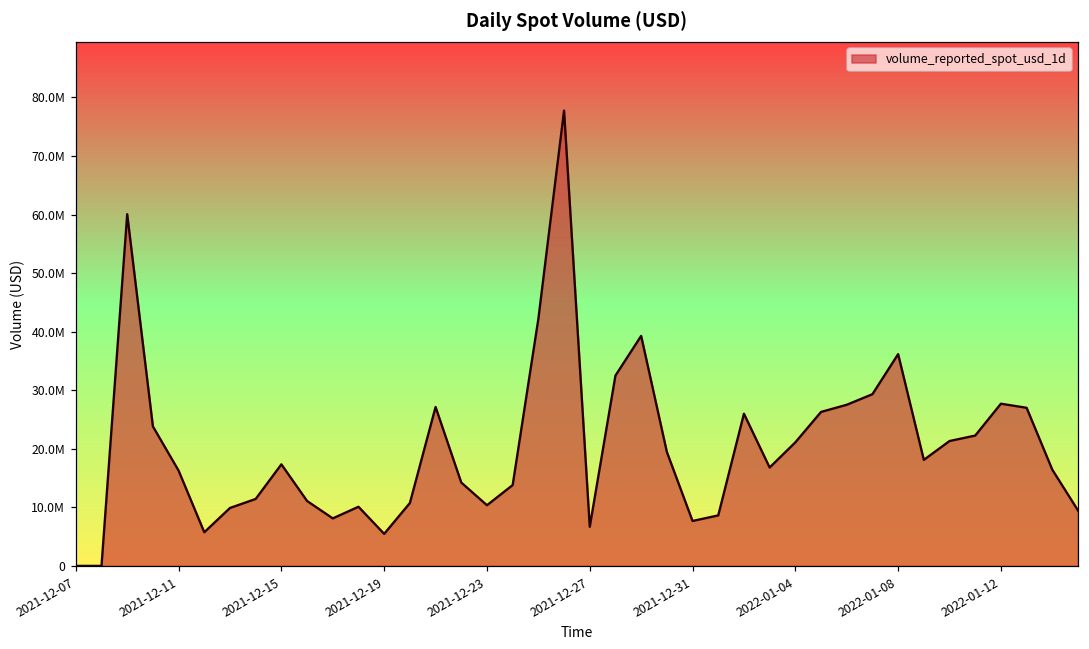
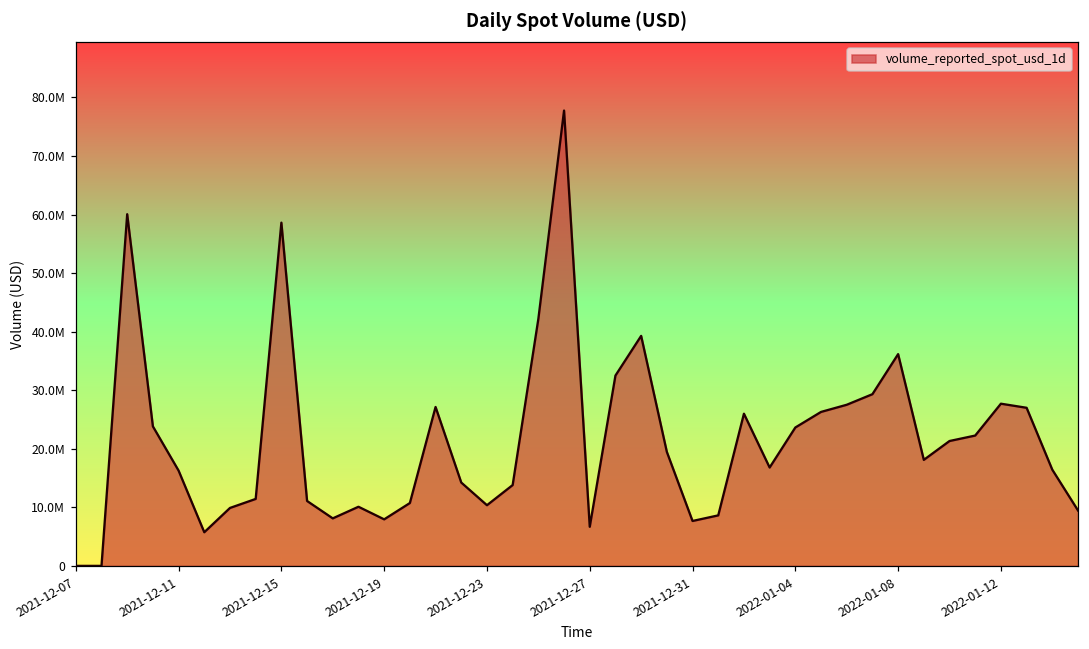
  {
    "2021-12-07": 0,
    "2021-12-11": 16000000,
-   "2021-12-15": 17000000,
-   "2021-12-19": 5000000,
+   "2021-12-15": 59000000,
+   "2021-12-19": 8000000,
    "2021-12-23": 10000000,
    "2021-12-27": 7000000,
    "2021-12-31": 8000000,
-   "2022-01-04": 21000000,
+   "2022-01-04": 24000000,
    "2022-01-08": 36000000,
    "2022-01-12": 28000000
  }
